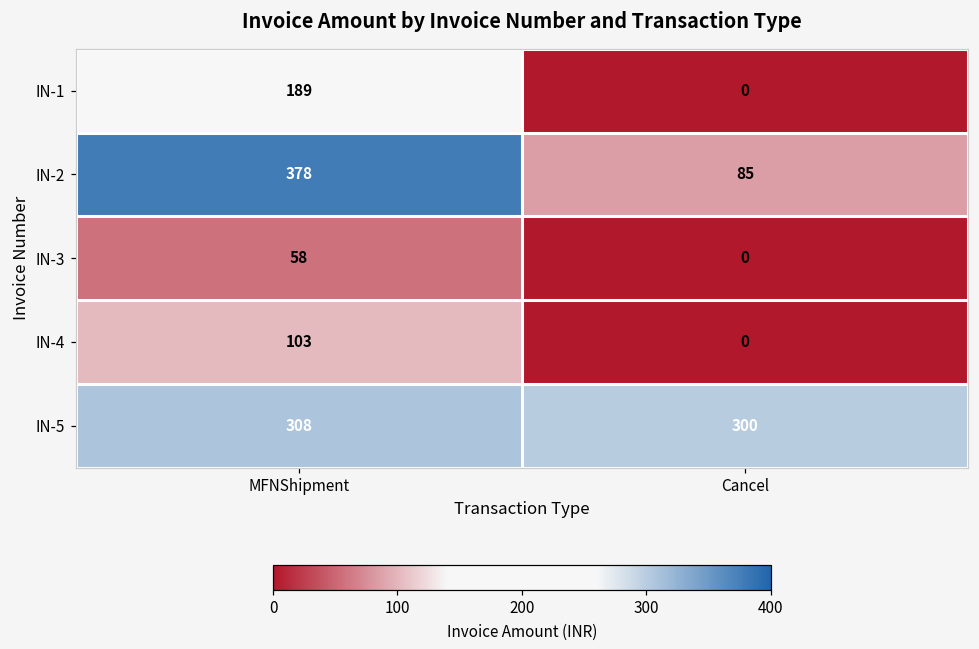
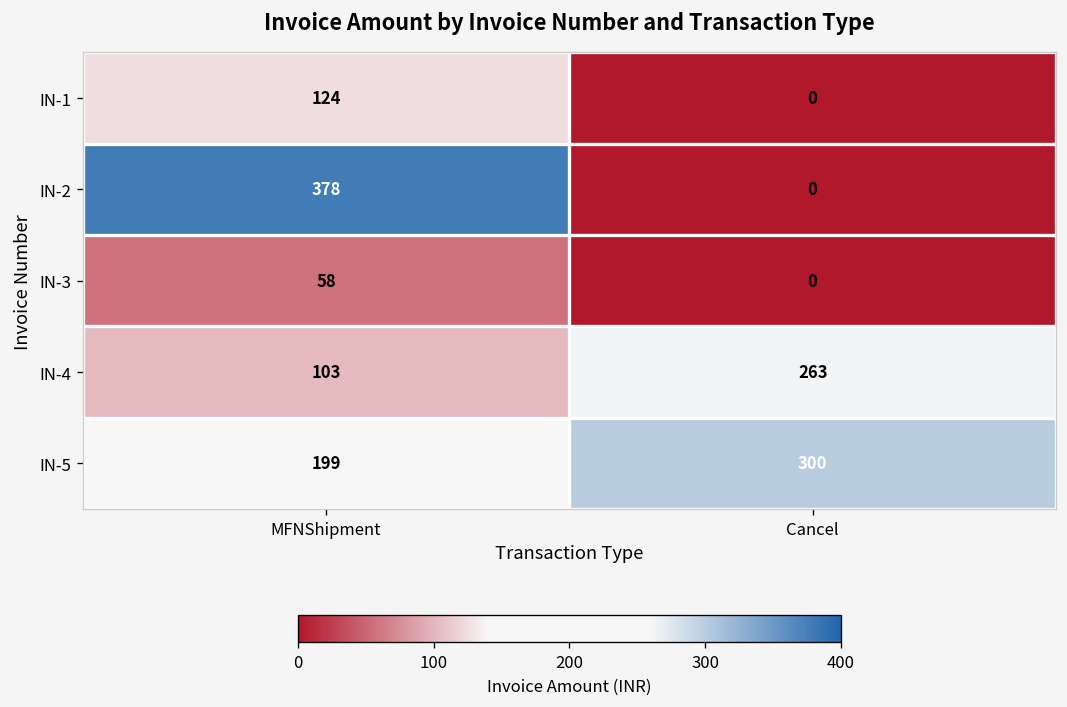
  {
    "IN-1": {
-     "MFNShipment": 189,
+     "MFNShipment": 124,
      "Cancel": 0
    },
    "IN-2": {
      "MFNShipment": 378,
-     "Cancel": 85
+     "Cancel": 0
    },
    "IN-3": {
      "MFNShipment": 58,
      "Cancel": 0
    },
    "IN-4": {
      "MFNShipment": 103,
-     "Cancel": 0
+     "Cancel": 263
    },
    "IN-5": {
-     "MFNShipment": 308,
+     "MFNShipment": 199,
      "Cancel": 300
    }
  }
